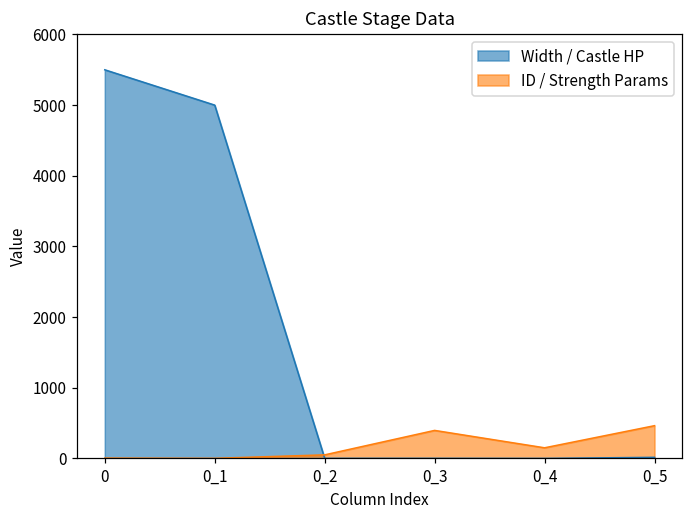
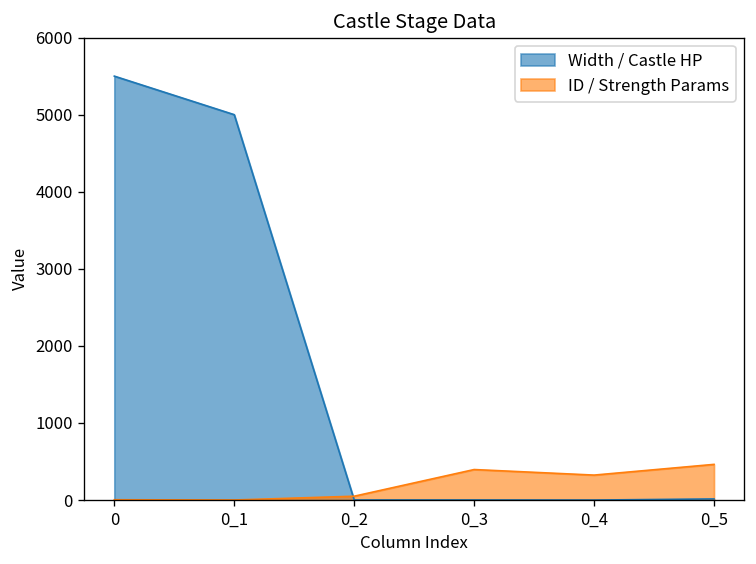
  {
    "Width / Castle HP": {
      "0": 5500,
      "0_1": 5000,
      "0_2": 0,
      "0_3": 0,
      "0_4": 0,
      "0_5": 0
    },
    "ID / Strength Params": {
      "0": 0,
      "0_1": 0,
      "0_2": 100,
      "0_3": 400,
-     "0_4": 200,
+     "0_4": 300,
      "0_5": 500
    }
  }
